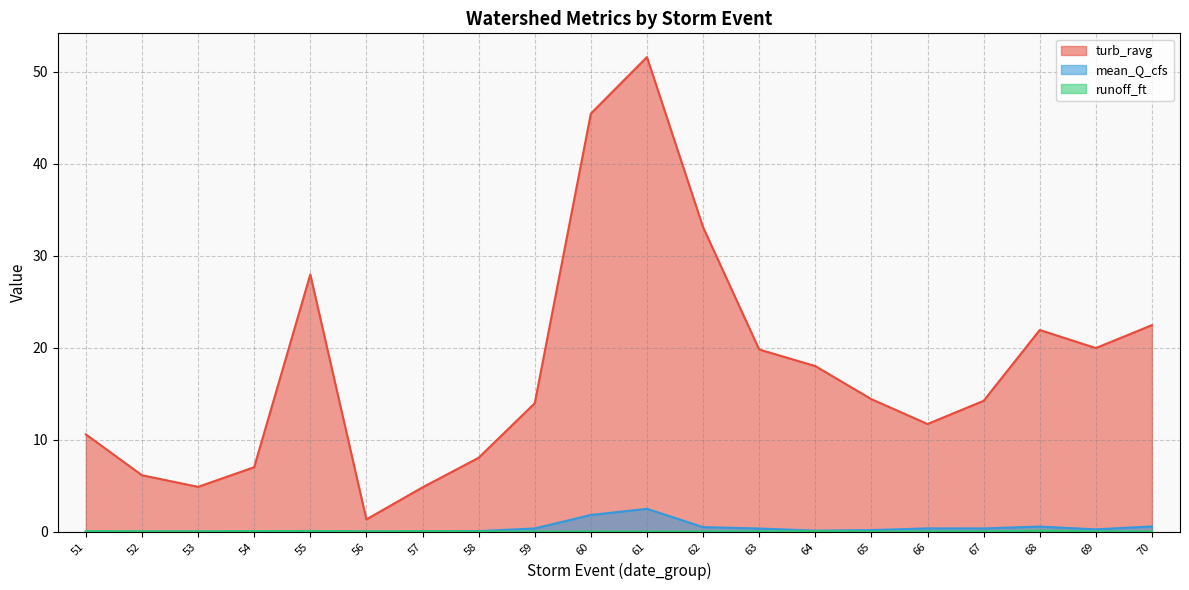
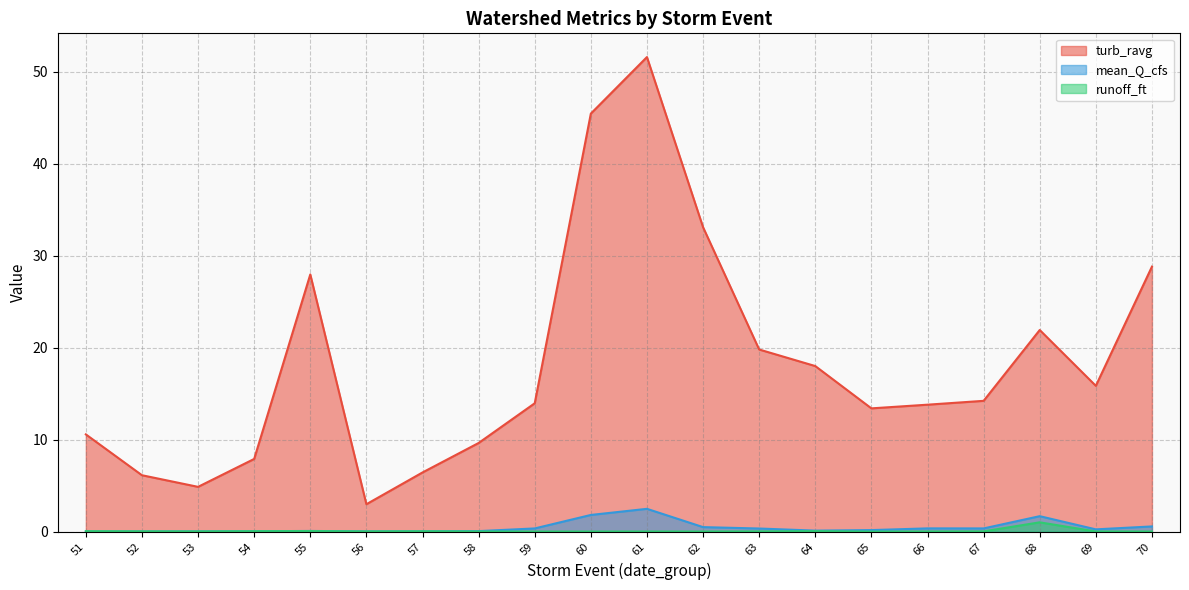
  {
    "turb_ravg": {
      "51": 11,
      "52": 6,
      "53": 5,
-     "54": 7,
+     "54": 8,
      "55": 28,
-     "56": 1,
-     "57": 5,
-     "58": 8,
+     "56": 3,
+     "57": 6,
+     "58": 10,
      "59": 14,
      "60": 45,
      "61": 52,
      "62": 33,
      "63": 20,
      "64": 18,
-     "65": 14,
-     "66": 12,
+     "65": 13,
+     "66": 14,
      "67": 14,
      "68": 22,
-     "69": 20,
-     "70": 22
+     "69": 16,
+     "70": 29
    },
    "mean_Q_cfs": {
      "59": 0,
      "60": 2,
      "61": 2,
      "62": 0,
      "63": 0,
      "66": 0,
      "67": 0,
-     "68": 1,
+     "68": 2,
      "70": 1
    },
    "runoff_ft": {
      "59": 0,
      "60": 0,
      "61": 0,
      "62": 0,
      "63": 0,
      "66": 0,
      "67": 0,
-     "68": 0,
+     "68": 1,
      "70": 0
    }
  }
